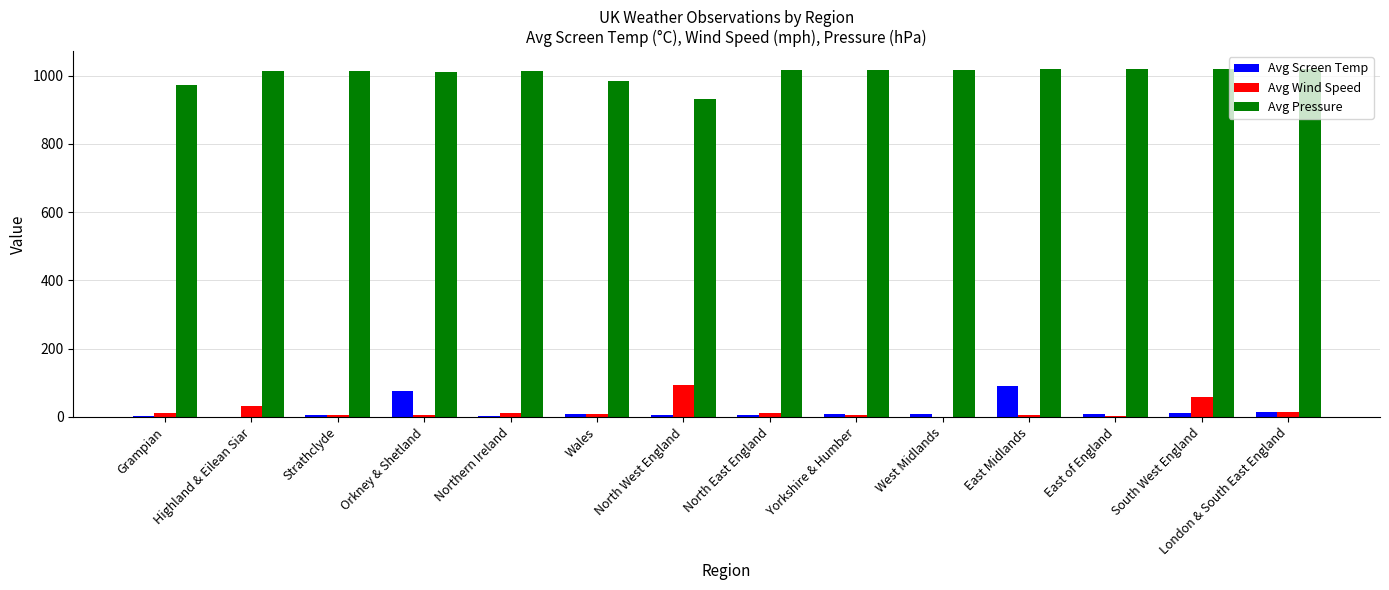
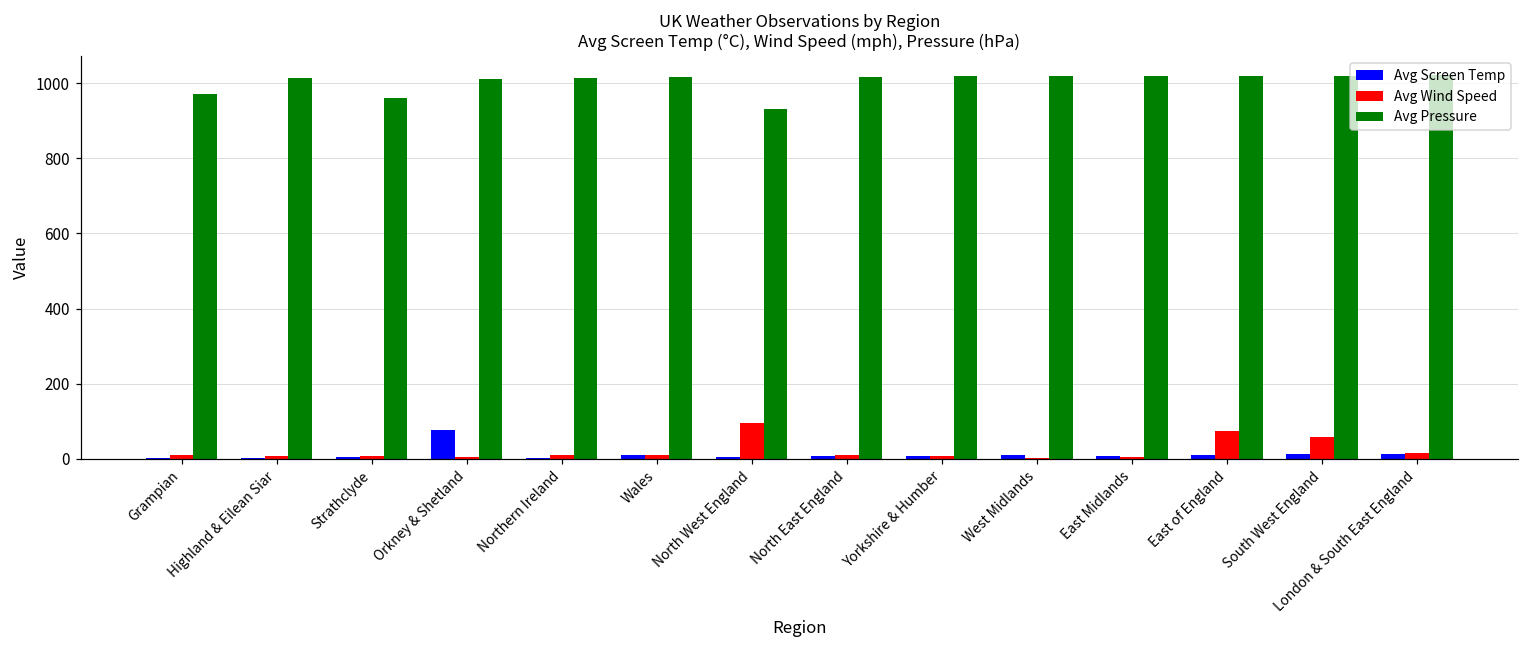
  {
    "Avg Screen Temp": {
      "Orkney & Shetland": 80,
      "Wales": 10,
      "Yorkshire & Humber": 10,
      "West Midlands": 10,
-     "East Midlands": 90,
+     "East Midlands": 10,
      "East of England": 10,
      "South West England": 10,
      "London & South East England": 10
    },
    "Avg Wind Speed": {
      "Grampian": 10,
-     "Highland & Eilean Siar": 30,
+     "Highland & Eilean Siar": 10,
      "Northern Ireland": 10,
      "Wales": 10,
      "North West England": 90,
      "North East England": 10,
-     "East of England": 0,
+     "East of England": 70,
      "South West England": 60,
      "London & South East England": 10
    },
    "Avg Pressure": {
      "Grampian": 970,
      "Highland & Eilean Siar": 1010,
-     "Strathclyde": 1020,
+     "Strathclyde": 960,
      "Orkney & Shetland": 1010,
      "Northern Ireland": 1010,
-     "Wales": 990,
+     "Wales": 1020,
      "North West England": 930,
      "North East England": 1020,
      "Yorkshire & Humber": 1020,
      "West Midlands": 1020,
      "East Midlands": 1020,
      "East of England": 1020,
      "South West England": 1020
    }
  }
